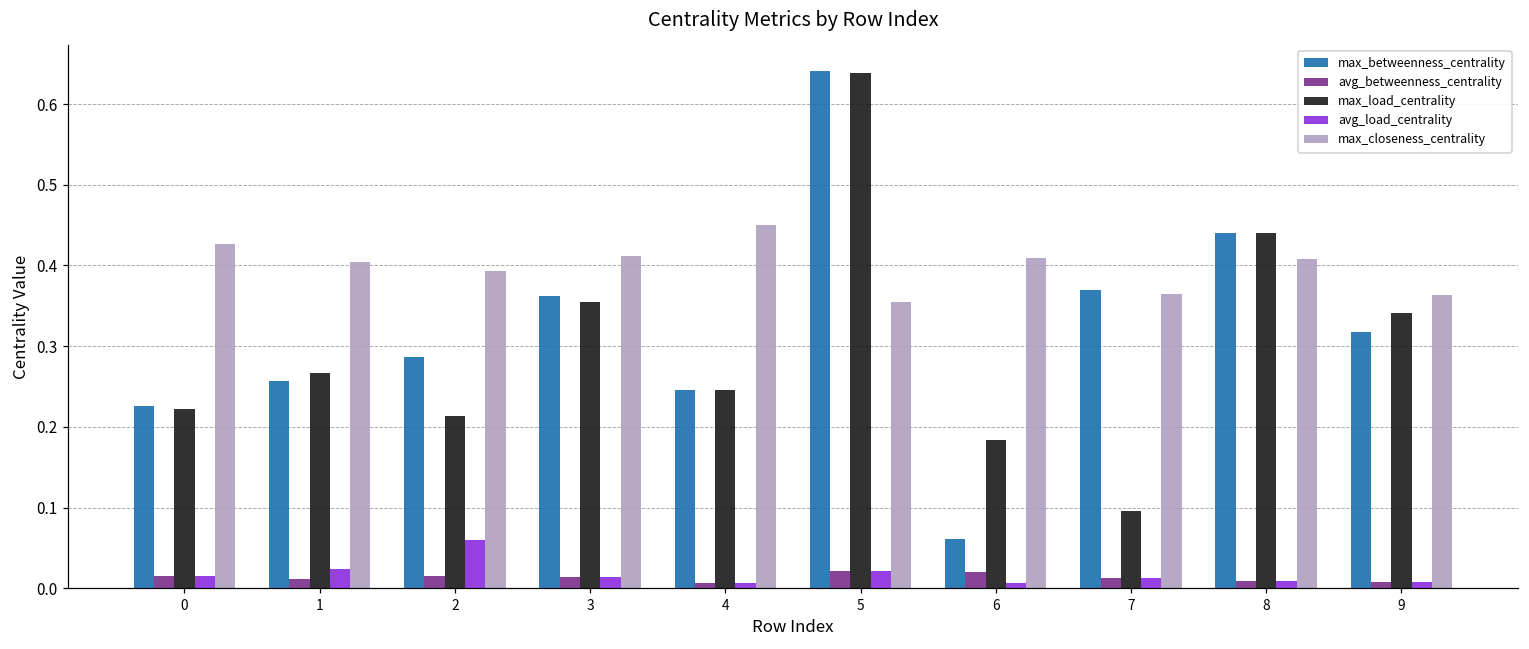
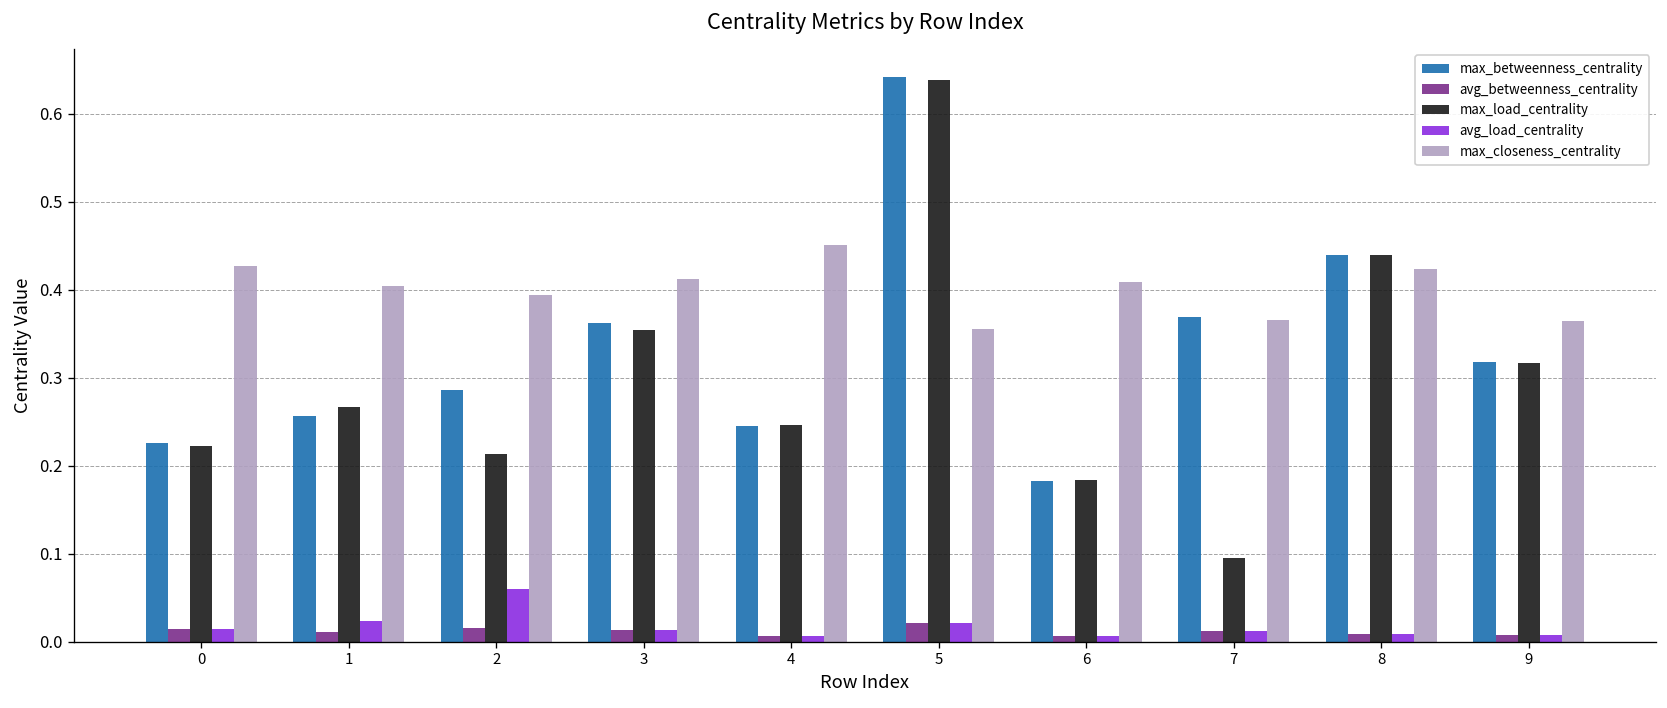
  {
    "max_betweenness_centrality": {
      "0": 0.23,
      "1": 0.26,
      "2": 0.29,
      "3": 0.36,
      "4": 0.25,
      "5": 0.64,
-     "6": 0.06,
+     "6": 0.18,
      "7": 0.37,
      "8": 0.44,
      "9": 0.32
    },
    "avg_betweenness_centrality": {
      "0": 0.01,
      "1": 0.01,
      "2": 0.02,
      "3": 0.01,
      "4": 0.01,
      "5": 0.02,
-     "6": 0.02,
+     "6": 0.01,
      "7": 0.01,
      "8": 0.01,
      "9": 0.01
    },
    "max_load_centrality": {
      "0": 0.22,
      "1": 0.27,
      "2": 0.21,
      "3": 0.35,
      "4": 0.25,
      "5": 0.64,
      "6": 0.18,
      "7": 0.10,
      "8": 0.44,
-     "9": 0.34
+     "9": 0.32
    },
    "avg_load_centrality": {
      "0": 0.01,
      "1": 0.02,
      "2": 0.06,
      "3": 0.01,
      "4": 0.01,
      "5": 0.02,
      "6": 0.01,
      "7": 0.01,
      "8": 0.01,
      "9": 0.01
    },
    "max_closeness_centrality": {
      "0": 0.43,
      "1": 0.40,
      "2": 0.39,
      "3": 0.41,
      "4": 0.45,
      "5": 0.35,
      "6": 0.41,
      "7": 0.37,
-     "8": 0.41,
+     "8": 0.42,
      "9": 0.36
    }
  }
